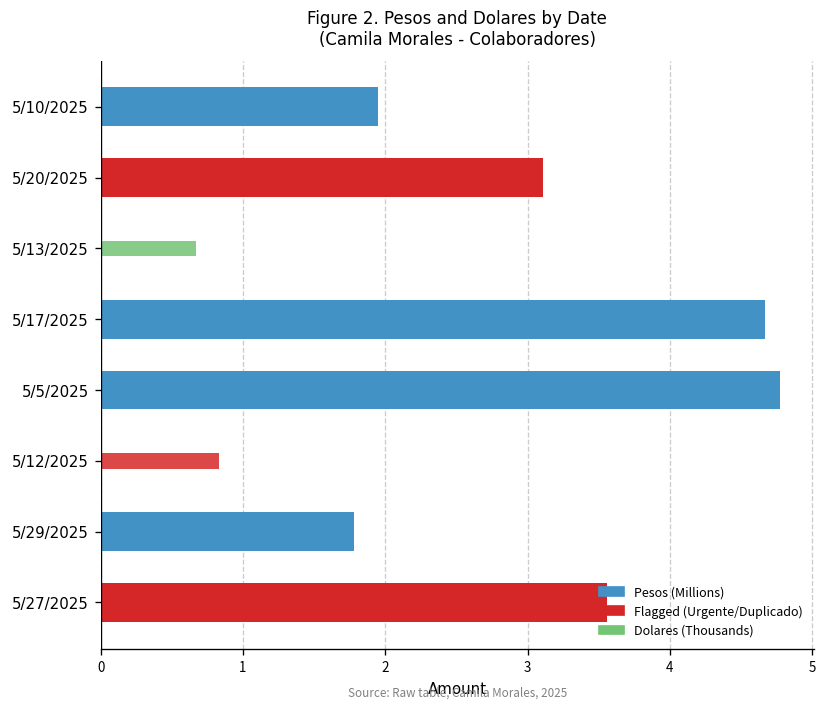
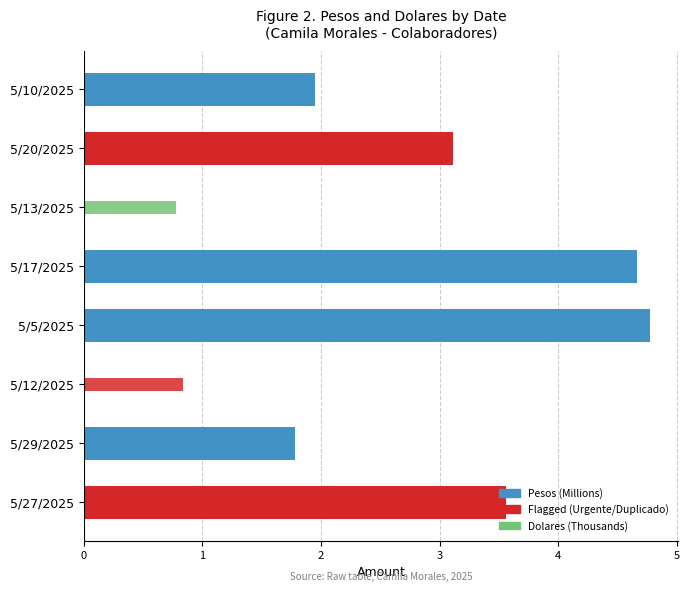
  {
    "Dolares (Thousands)": {
      "5/10/2025": 0.00,
      "5/20/2025": 0.00,
-     "5/13/2025": 0.67,
+     "5/13/2025": 0.77,
      "5/17/2025": 0.00,
      "5/5/2025": 0.00,
      "5/12/2025": 0.83,
      "5/29/2025": 0.00,
      "5/27/2025": 0.00
    }
  }
